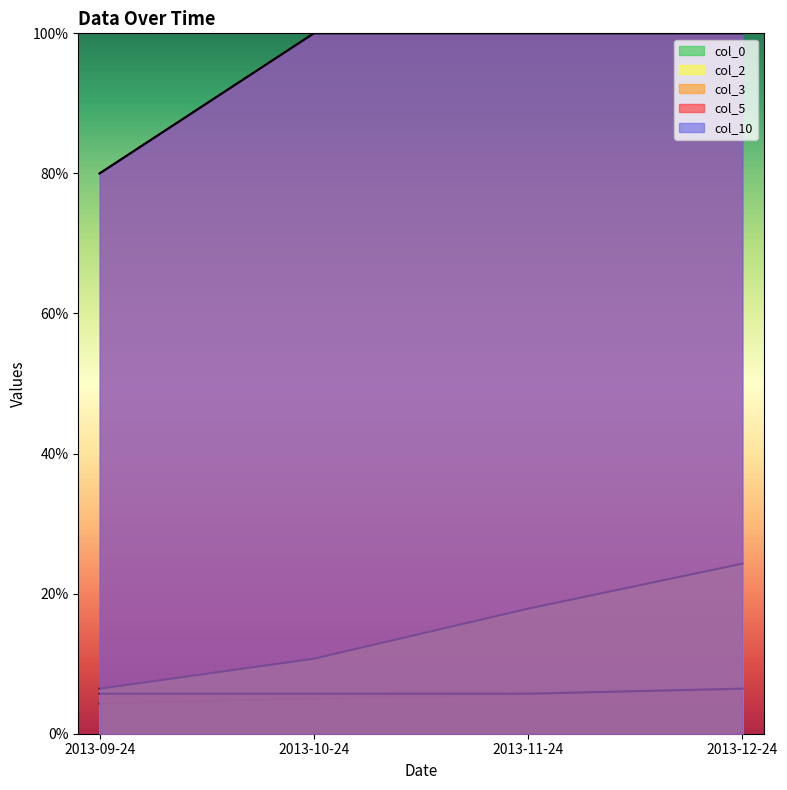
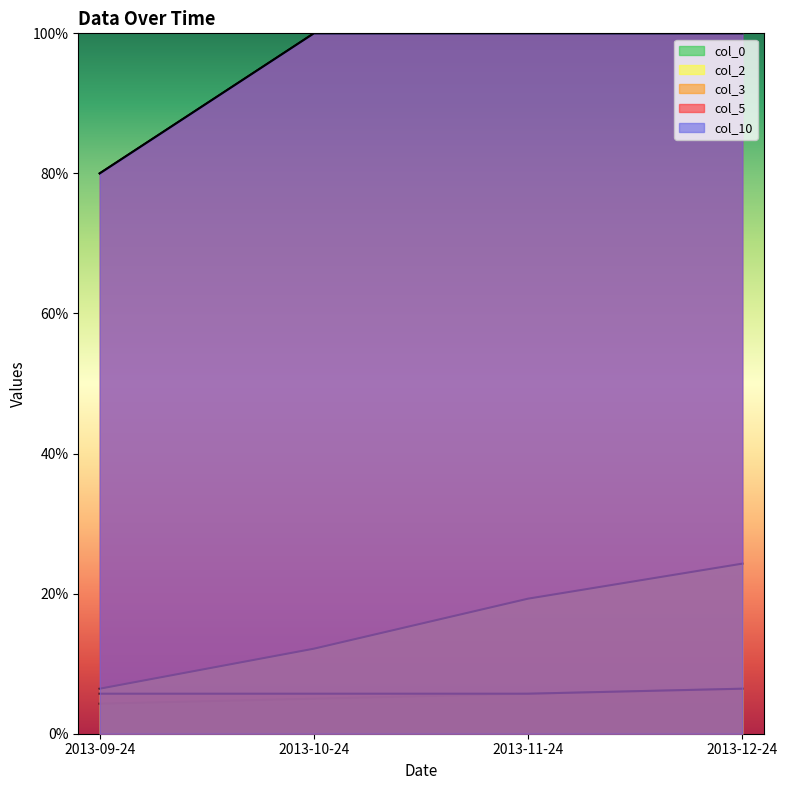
  {
    "col_0": {
      "2013-09-24": "4%",
      "2013-10-24": "5%"
    },
    "col_2": {
      "2013-09-24": "6%",
-     "2013-10-24": "11%",
-     "2013-11-24": "18%",
+     "2013-10-24": "12%",
+     "2013-11-24": "19%",
      "2013-12-24": "24%"
    },
    "col_3": {
      "2013-09-24": "6%",
      "2013-10-24": "6%"
    },
    "col_10": {
      "2013-09-24": "80%",
      "2013-10-24": "100%",
      "2013-11-24": "100%",
      "2013-12-24": "100%"
    }
  }
